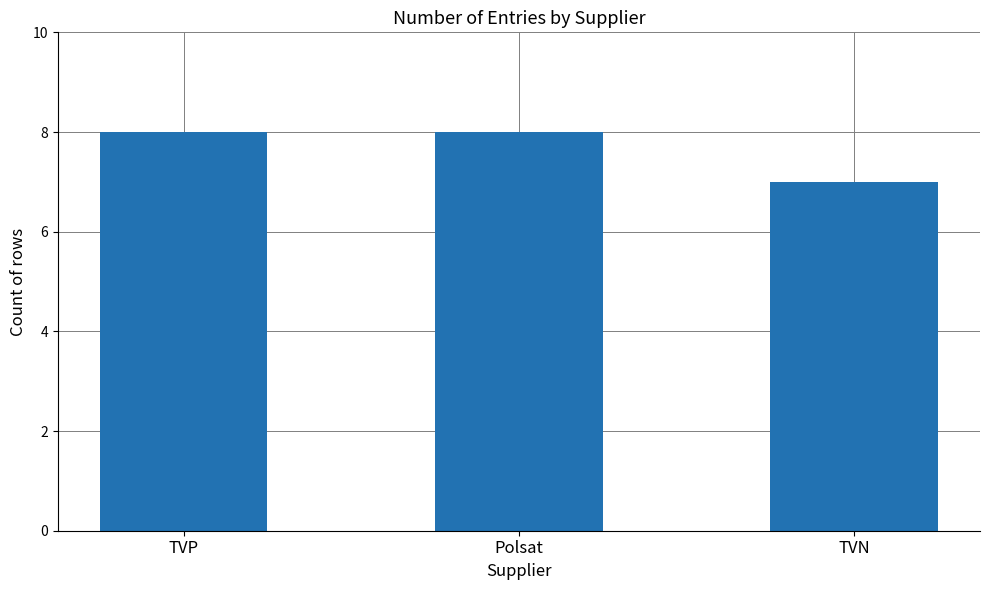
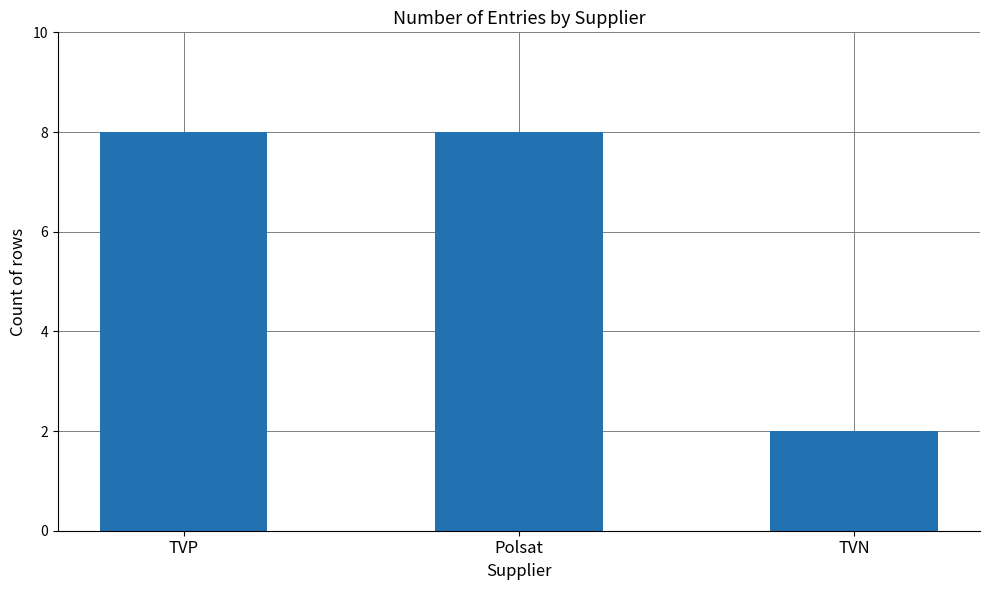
  {
    "TVP": 8,
    "Polsat": 8,
-   "TVN": 7
+   "TVN": 2
  }
